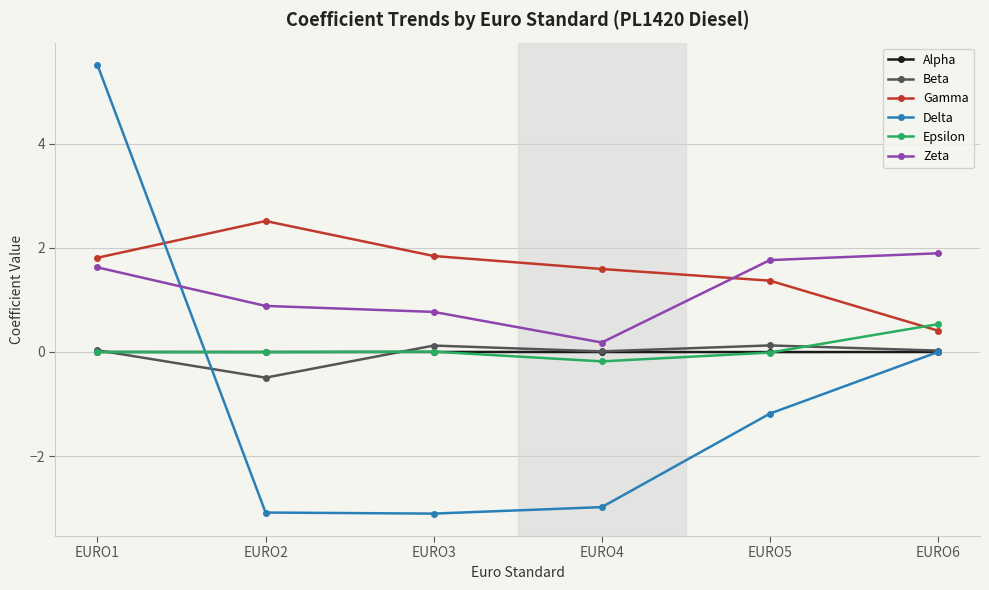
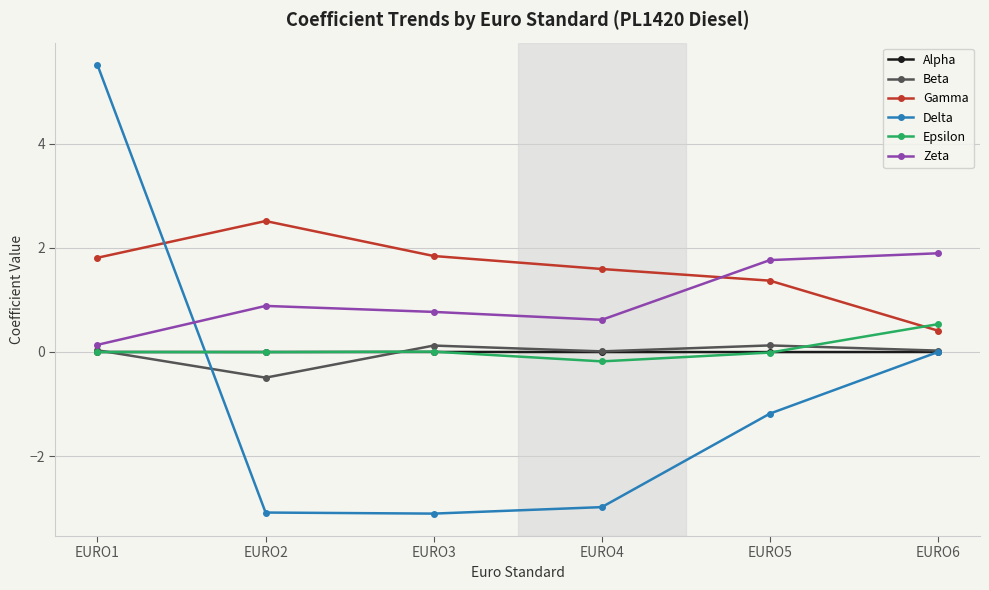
  {
    "Beta": {
      "EURO2": -0.5,
      "EURO3": 0.1,
      "EURO5": 0.1
    },
    "Gamma": {
      "EURO1": 1.8,
      "EURO2": 2.5,
      "EURO3": 1.8,
      "EURO4": 1.6,
      "EURO5": 1.4,
      "EURO6": 0.4
    },
    "Delta": {
      "EURO1": 5.5,
      "EURO2": -3.1,
      "EURO3": -3.1,
      "EURO4": -3.0,
      "EURO5": -1.2
    },
    "Epsilon": {
      "EURO4": -0.2,
      "EURO6": 0.5
    },
    "Zeta": {
-     "EURO1": 1.6,
+     "EURO1": 0.1,
      "EURO2": 0.9,
      "EURO3": 0.8,
-     "EURO4": 0.2,
+     "EURO4": 0.6,
      "EURO5": 1.8,
      "EURO6": 1.9
    }
  }
